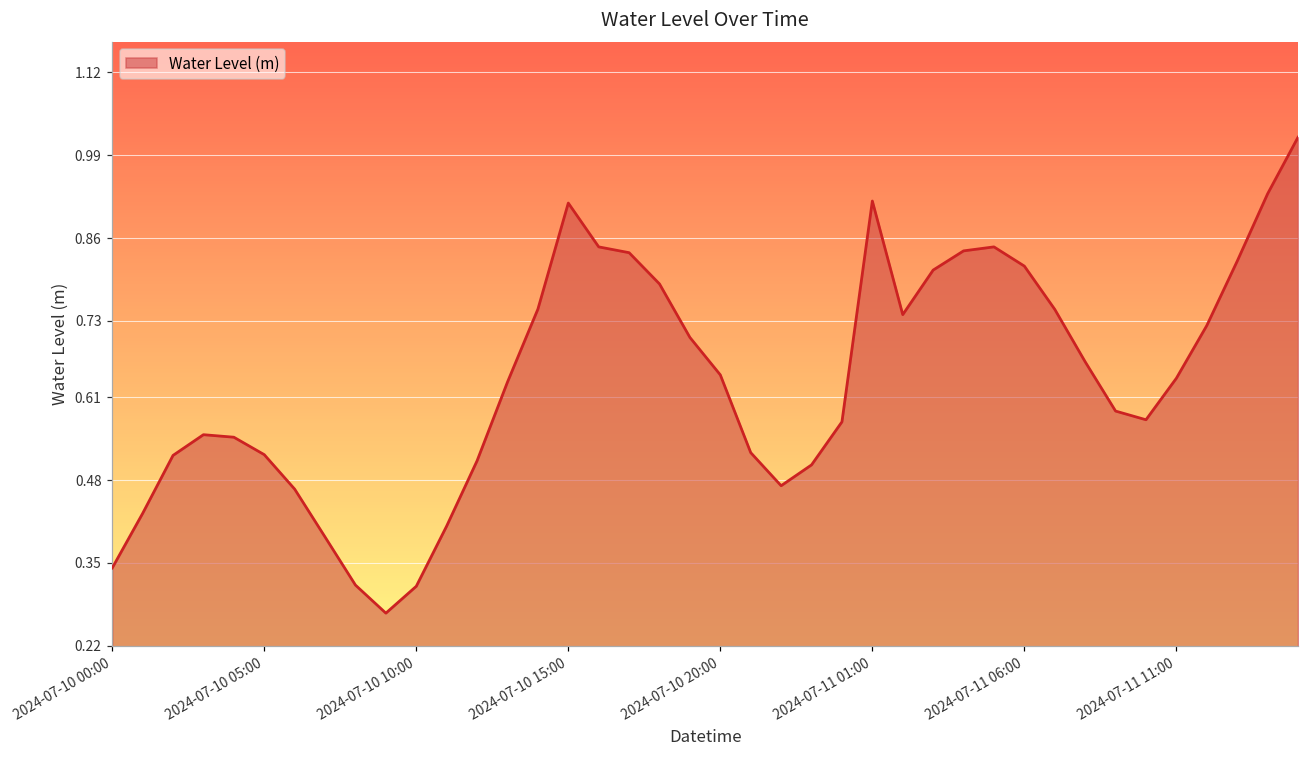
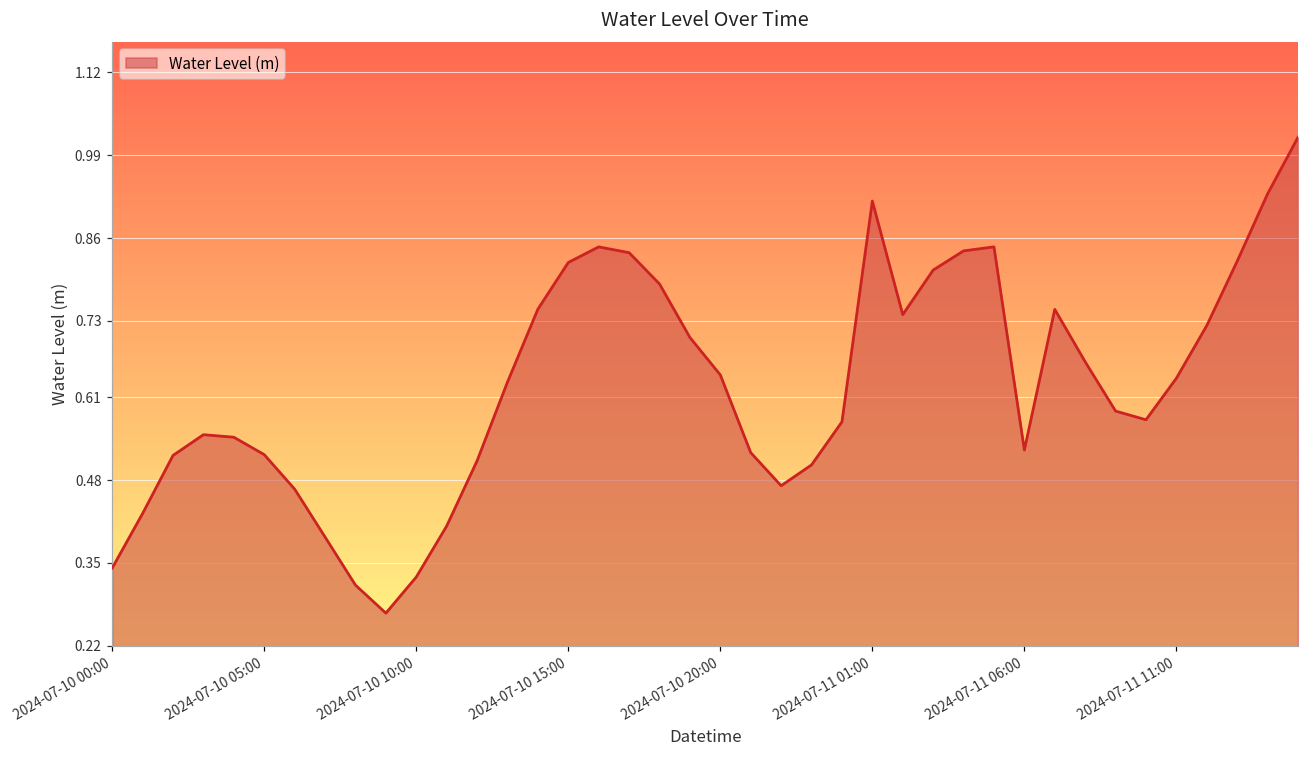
  {
    "2024-07-10 00:00": 0.34,
    "2024-07-10 05:00": 0.52,
-   "2024-07-10 10:00": 0.31,
-   "2024-07-10 15:00": 0.91,
+   "2024-07-10 10:00": 0.33,
+   "2024-07-10 15:00": 0.82,
    "2024-07-10 20:00": 0.65,
    "2024-07-11 01:00": 0.92,
-   "2024-07-11 06:00": 0.82,
+   "2024-07-11 06:00": 0.53,
    "2024-07-11 11:00": 0.64
  }
